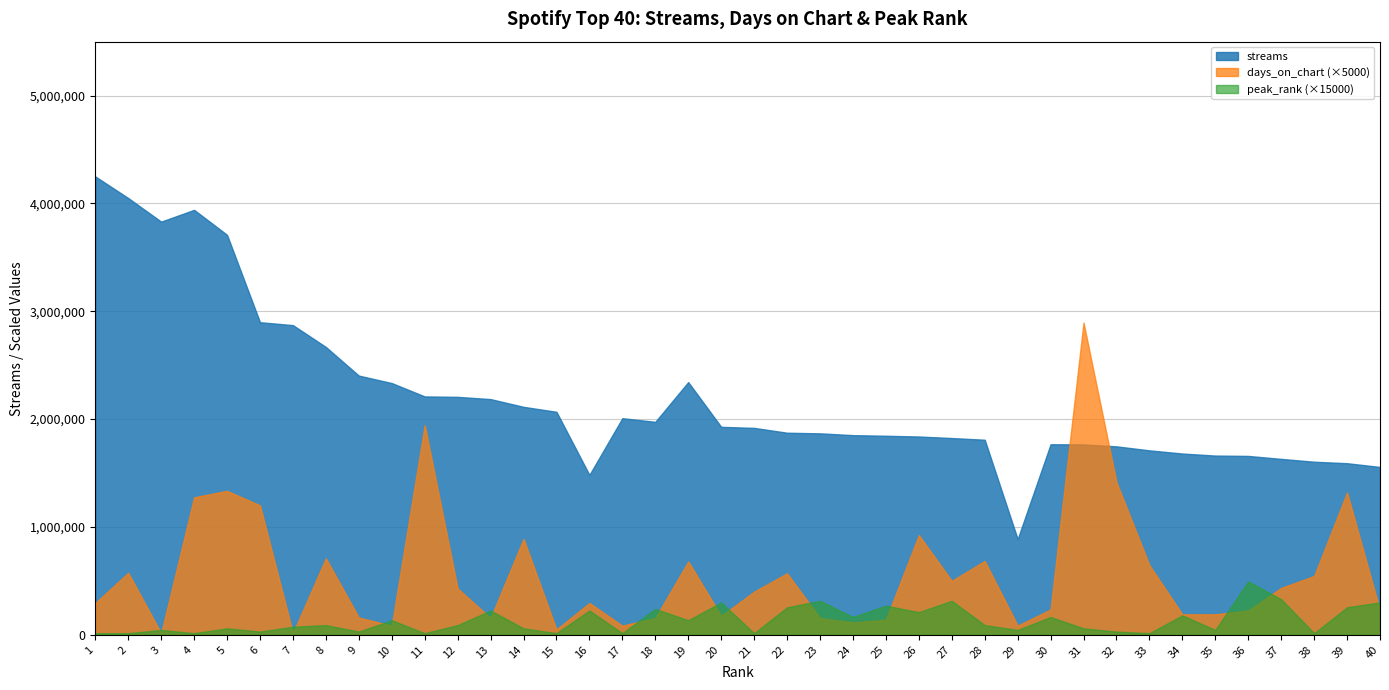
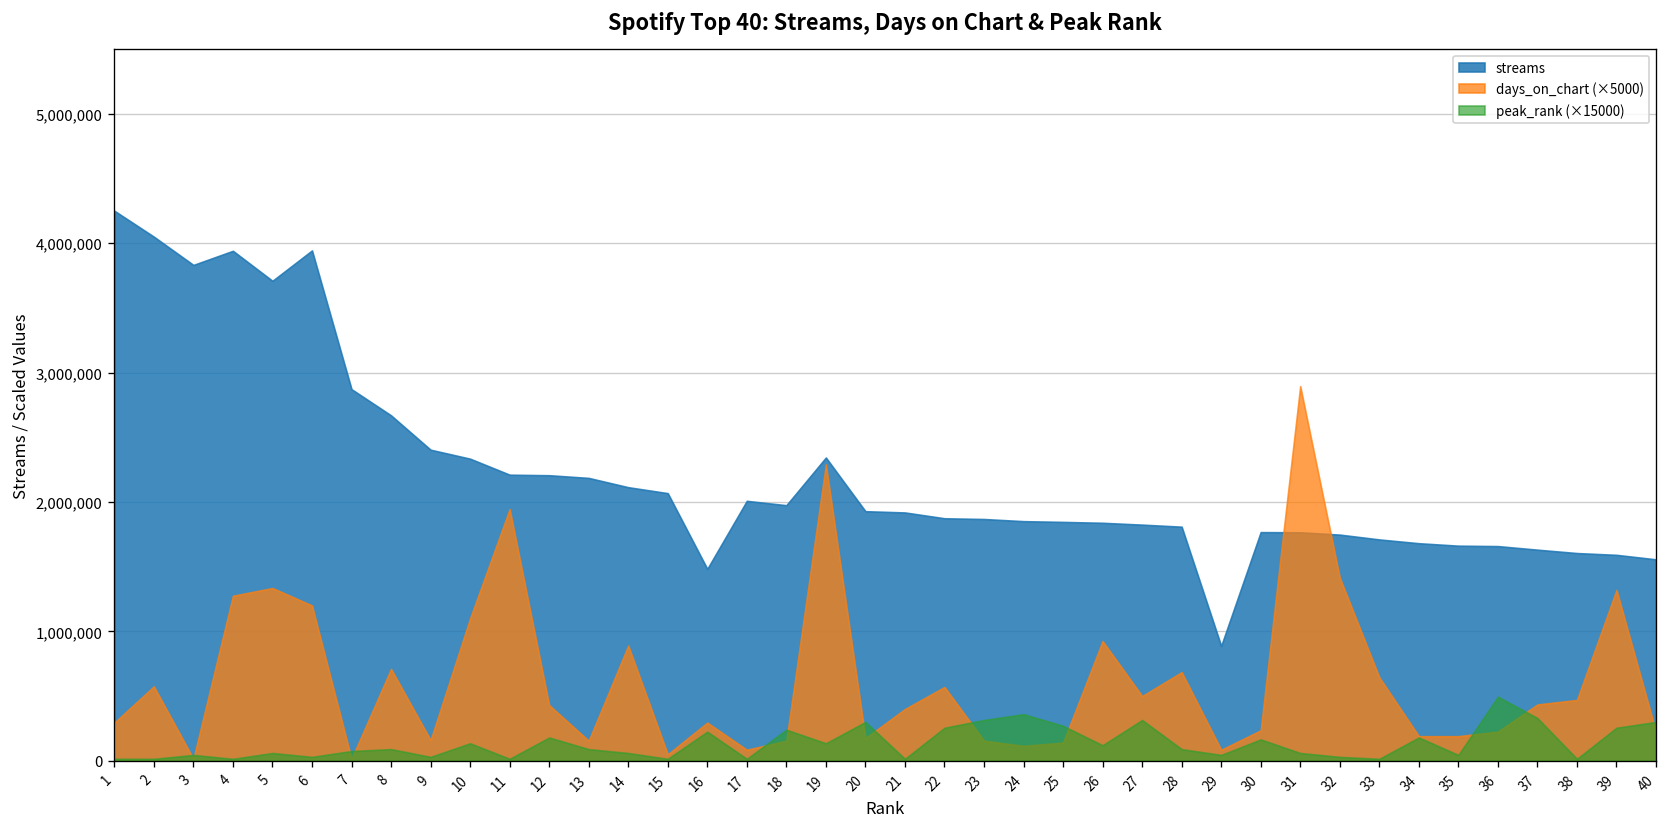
  {
    "streams": {
      "1": "4,250,000",
      "2": "4,050,000",
      "3": "3,830,000",
      "4": "3,940,000",
      "5": "3,710,000",
-     "6": "2,900,000",
+     "6": "3,940,000",
      "7": "2,870,000",
      "8": "2,670,000",
      "9": "2,400,000",
      "10": "2,330,000",
      "11": "2,210,000",
      "12": "2,210,000",
      "13": "2,190,000",
      "14": "2,110,000",
      "15": "2,070,000",
      "16": "1,480,000",
      "17": "2,010,000",
      "18": "1,970,000",
      "19": "2,340,000",
      "20": "1,930,000",
      "21": "1,920,000",
      "22": "1,870,000",
      "23": "1,870,000",
      "24": "1,850,000",
      "25": "1,850,000",
      "26": "1,840,000",
      "27": "1,820,000",
      "28": "1,810,000",
      "29": "890,000",
      "30": "1,770,000",
      "31": "1,770,000",
      "32": "1,750,000",
      "33": "1,710,000",
      "34": "1,680,000",
      "35": "1,660,000",
      "36": "1,660,000",
      "37": "1,630,000",
      "38": "1,600,000",
      "39": "1,590,000",
      "40": "1,560,000"
    },
    "days_on_chart (×5000)": {
      "1": "300,000",
      "2": "580,000",
      "4": "1,280,000",
      "5": "1,340,000",
      "6": "1,200,000",
      "8": "710,000",
      "9": "160,000",
-     "10": "90,000",
+     "10": "1,100,000",
      "11": "1,950,000",
      "12": "430,000",
      "13": "160,000",
      "14": "890,000",
      "15": "50,000",
      "16": "300,000",
      "17": "90,000",
      "18": "160,000",
-     "19": "680,000",
+     "19": "2,290,000",
      "20": "180,000",
      "21": "400,000",
      "22": "570,000",
      "23": "160,000",
      "24": "120,000",
      "25": "140,000",
      "26": "930,000",
      "27": "500,000",
      "28": "690,000",
      "29": "90,000",
      "30": "240,000",
      "31": "2,900,000",
      "32": "1,420,000",
      "33": "650,000",
      "35": "190,000",
      "36": "230,000",
      "37": "440,000",
-     "38": "550,000",
+     "38": "470,000",
      "39": "1,320,000",
      "40": "230,000"
    },
    "peak_rank (×15000)": {
      "3": "50,000",
      "5": "60,000",
      "6": "30,000",
      "7": "80,000",
      "8": "90,000",
      "9": "30,000",
      "10": "140,000",
-     "12": "90,000",
-     "13": "230,000",
+     "12": "180,000",
+     "13": "90,000",
      "14": "60,000",
      "16": "230,000",
      "18": "240,000",
      "19": "140,000",
      "20": "300,000",
      "22": "260,000",
      "23": "320,000",
-     "24": "170,000",
+     "24": "360,000",
      "25": "270,000",
-     "26": "210,000",
+     "26": "120,000",
      "27": "320,000",
      "28": "90,000",
      "29": "50,000",
      "30": "170,000",
      "31": "60,000",
      "32": "30,000",
      "35": "50,000",
      "36": "500,000",
      "37": "330,000",
      "39": "260,000",
      "40": "300,000"
    }
  }
